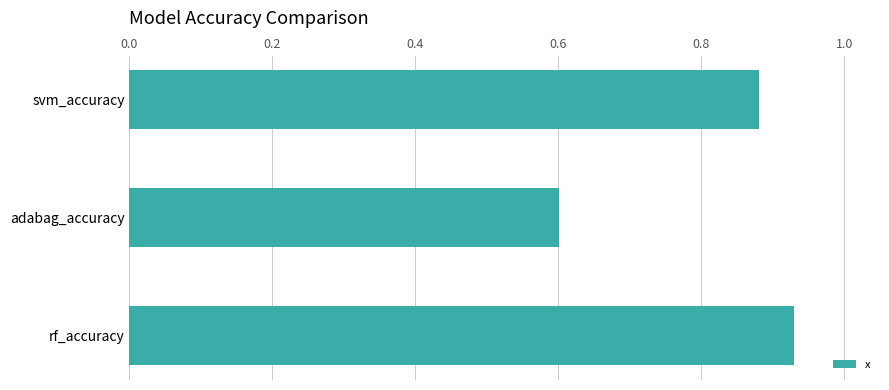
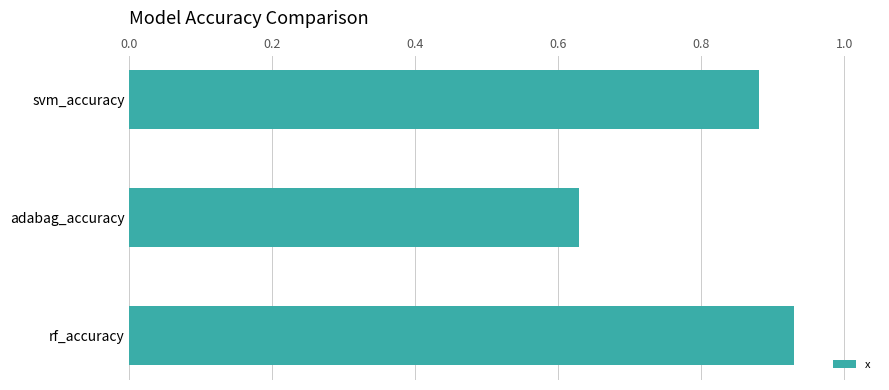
  {
    "svm_accuracy": 0.88,
-   "adabag_accuracy": 0.60,
+   "adabag_accuracy": 0.63,
    "rf_accuracy": 0.93
  }
